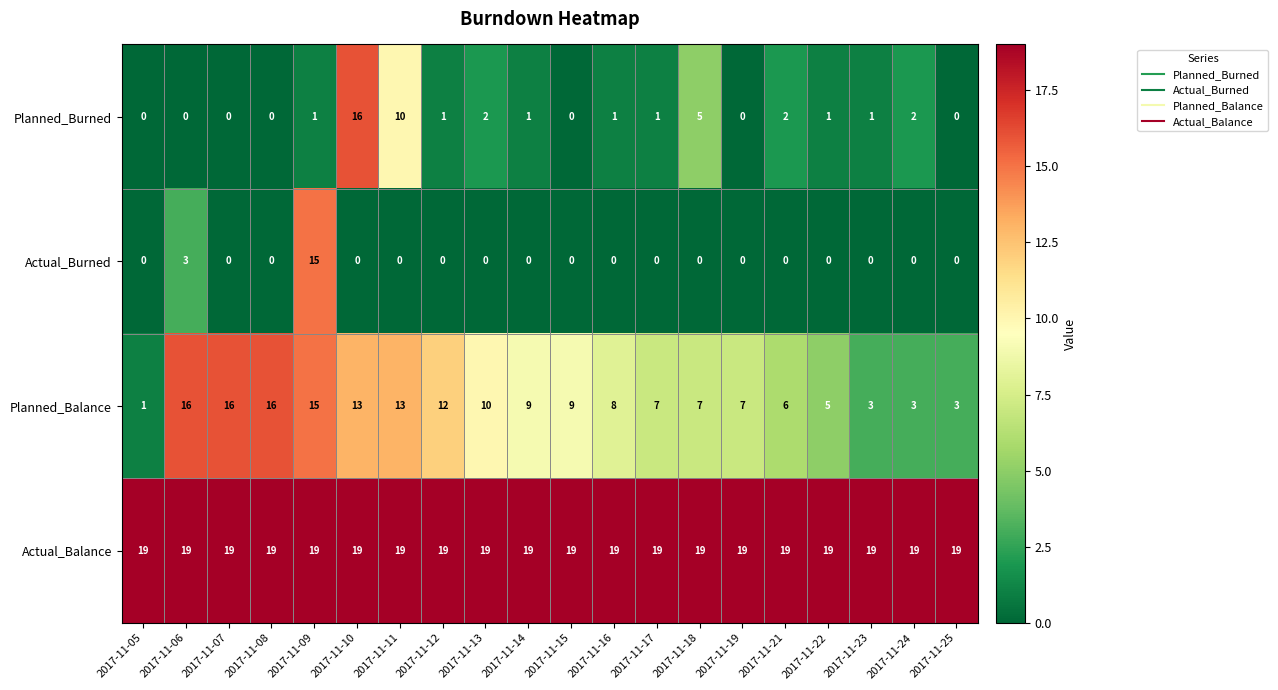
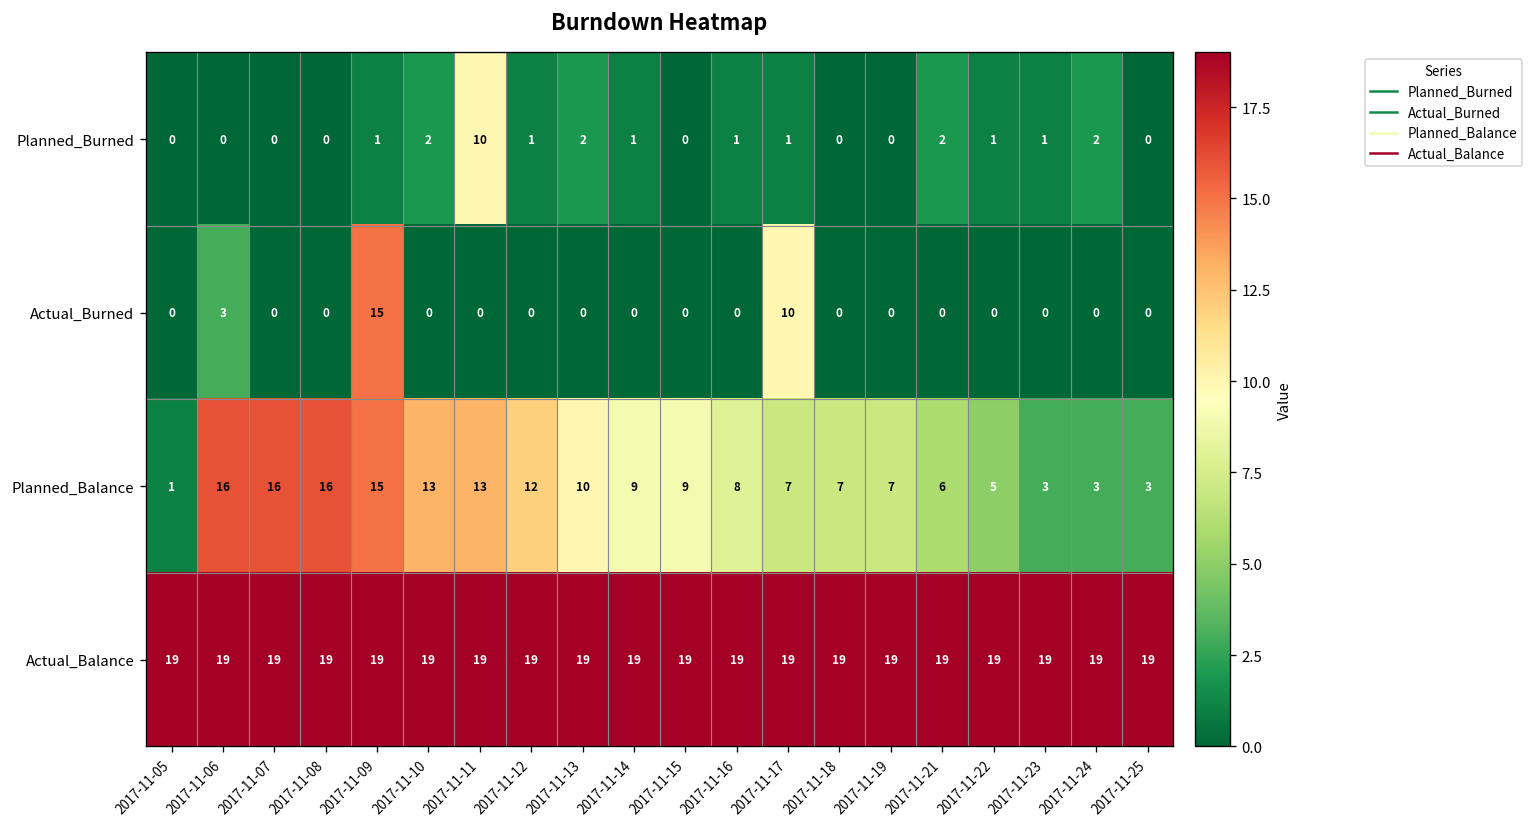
  {
    "Planned_Burned": {
      "2017-11-05": 0,
      "2017-11-06": 0,
      "2017-11-07": 0,
      "2017-11-08": 0,
      "2017-11-09": 1,
-     "2017-11-10": 16,
+     "2017-11-10": 2,
      "2017-11-11": 10,
      "2017-11-12": 1,
      "2017-11-13": 2,
      "2017-11-14": 1,
      "2017-11-15": 0,
      "2017-11-16": 1,
      "2017-11-17": 1,
-     "2017-11-18": 5,
+     "2017-11-18": 0,
      "2017-11-19": 0,
      "2017-11-21": 2,
      "2017-11-22": 1,
      "2017-11-23": 1,
      "2017-11-24": 2,
      "2017-11-25": 0
    },
    "Actual_Burned": {
      "2017-11-05": 0,
      "2017-11-06": 3,
      "2017-11-07": 0,
      "2017-11-08": 0,
      "2017-11-09": 15,
      "2017-11-10": 0,
      "2017-11-11": 0,
      "2017-11-12": 0,
      "2017-11-13": 0,
      "2017-11-14": 0,
      "2017-11-15": 0,
      "2017-11-16": 0,
-     "2017-11-17": 0,
+     "2017-11-17": 10,
      "2017-11-18": 0,
      "2017-11-19": 0,
      "2017-11-21": 0,
      "2017-11-22": 0,
      "2017-11-23": 0,
      "2017-11-24": 0,
      "2017-11-25": 0
    },
    "Planned_Balance": {
      "2017-11-05": 1,
      "2017-11-06": 16,
      "2017-11-07": 16,
      "2017-11-08": 16,
      "2017-11-09": 15,
      "2017-11-10": 13,
      "2017-11-11": 13,
      "2017-11-12": 12,
      "2017-11-13": 10,
      "2017-11-14": 9,
      "2017-11-15": 9,
      "2017-11-16": 8,
      "2017-11-17": 7,
      "2017-11-18": 7,
      "2017-11-19": 7,
      "2017-11-21": 6,
      "2017-11-22": 5,
      "2017-11-23": 3,
      "2017-11-24": 3,
      "2017-11-25": 3
    },
    "Actual_Balance": {
      "2017-11-05": 19,
      "2017-11-06": 19,
      "2017-11-07": 19,
      "2017-11-08": 19,
      "2017-11-09": 19,
      "2017-11-10": 19,
      "2017-11-11": 19,
      "2017-11-12": 19,
      "2017-11-13": 19,
      "2017-11-14": 19,
      "2017-11-15": 19,
      "2017-11-16": 19,
      "2017-11-17": 19,
      "2017-11-18": 19,
      "2017-11-19": 19,
      "2017-11-21": 19,
      "2017-11-22": 19,
      "2017-11-23": 19,
      "2017-11-24": 19,
      "2017-11-25": 19
    }
  }
